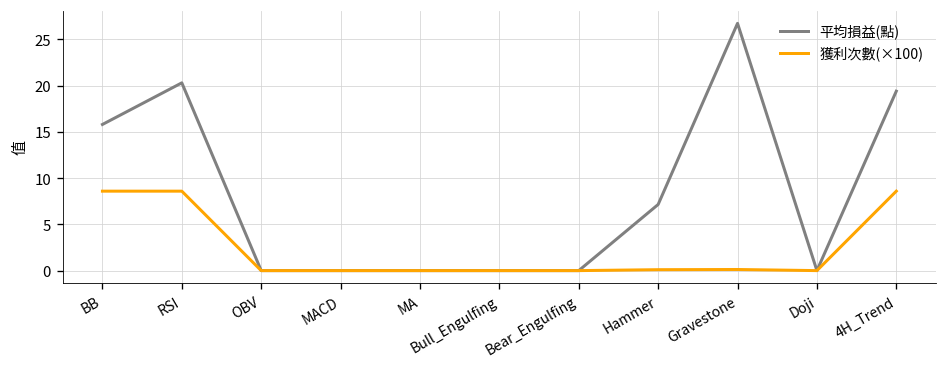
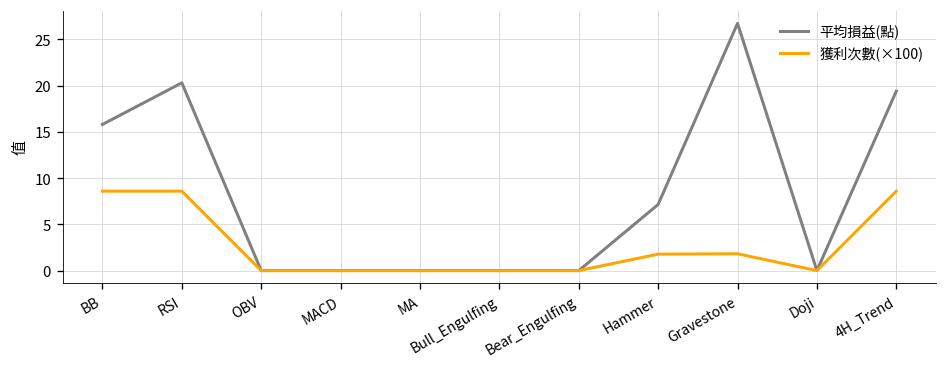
  {
    "平均損益(點)": {
      "BB": 16,
      "RSI": 20,
      "Hammer": 7,
      "Gravestone": 27,
      "4H_Trend": 19
    },
    "獲利次數(×100)": {
      "BB": 9,
      "RSI": 9,
-     "Hammer": 0,
-     "Gravestone": 0,
+     "Hammer": 2,
+     "Gravestone": 2,
      "4H_Trend": 9
    }
  }
